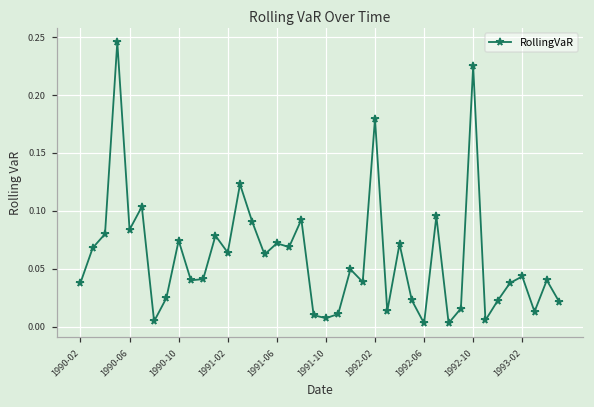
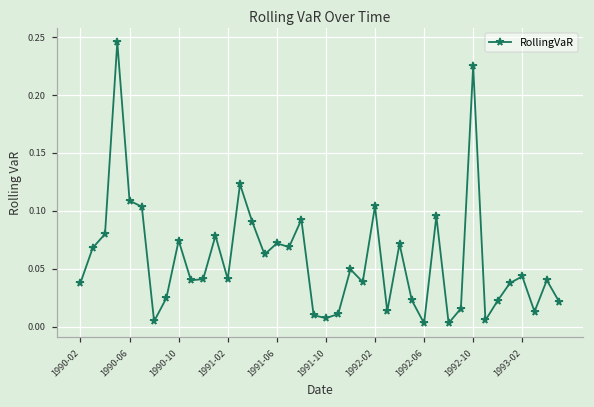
  {
    "1990-02": 0.038,
-   "1990-06": 0.084,
+   "1990-06": 0.109,
    "1990-10": 0.074,
-   "1991-02": 0.064,
+   "1991-02": 0.041,
    "1991-06": 0.072,
    "1991-10": 0.007,
-   "1992-02": 0.180,
+   "1992-02": 0.104,
    "1992-06": 0.003,
    "1992-10": 0.225,
    "1993-02": 0.043
  }
